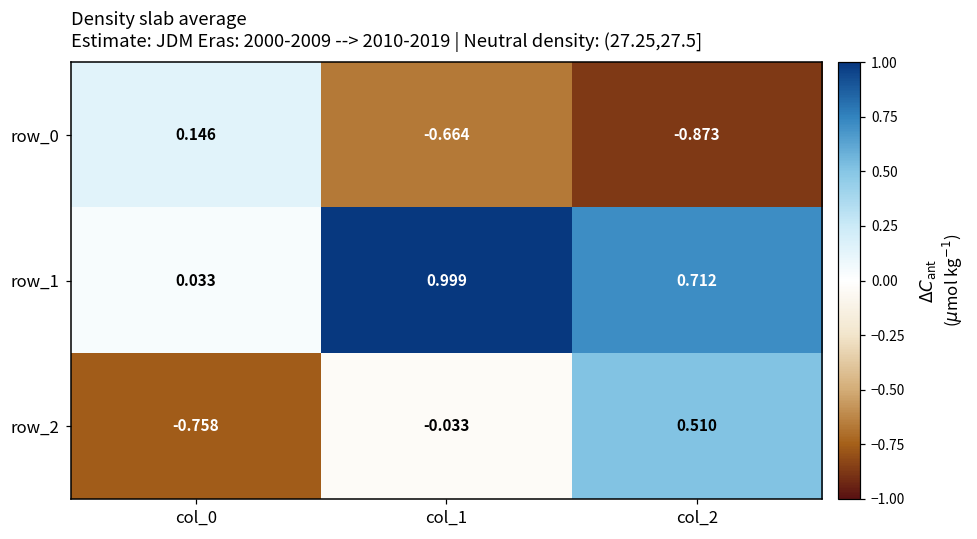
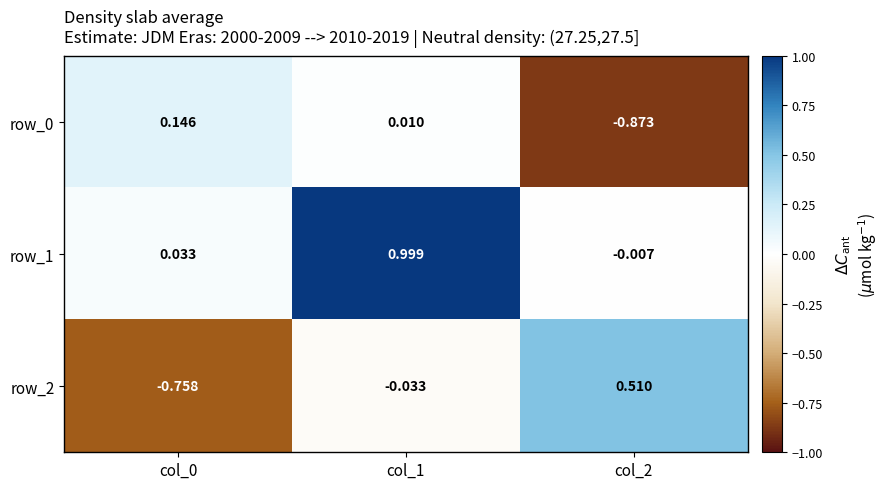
  {
    "row_0": {
      "col_0": 0.146,
-     "col_1": -0.664,
+     "col_1": 0.010,
      "col_2": -0.873
    },
    "row_1": {
      "col_0": 0.033,
      "col_1": 0.999,
-     "col_2": 0.712
+     "col_2": -0.007
    },
    "row_2": {
      "col_0": -0.758,
      "col_1": -0.033,
      "col_2": 0.510
    }
  }
